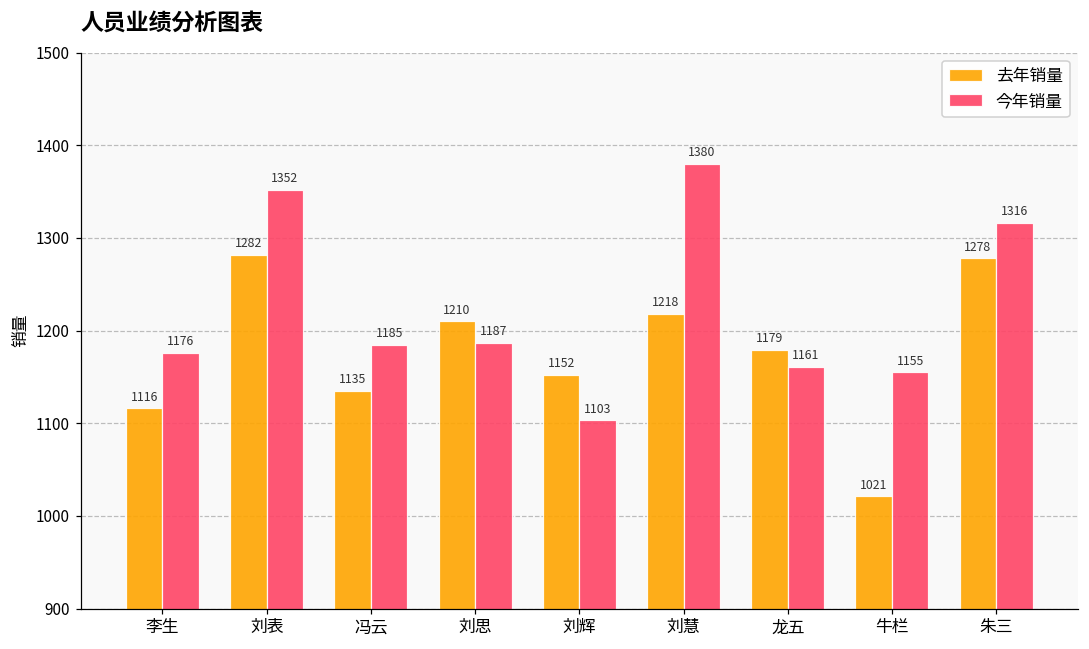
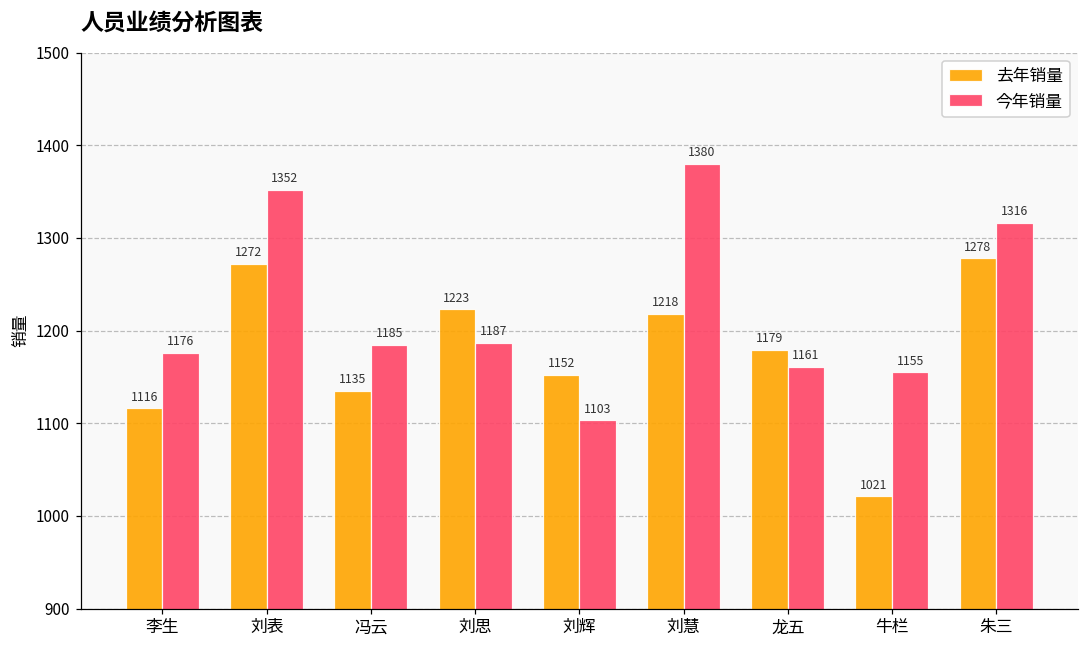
  {
    "去年销量": {
      "李生": 1116,
-     "刘表": 1282,
+     "刘表": 1272,
      "冯云": 1135,
-     "刘思": 1210,
+     "刘思": 1223,
      "刘辉": 1152,
      "刘慧": 1218,
      "龙五": 1179,
      "牛栏": 1021,
      "朱三": 1278
    },
    "今年销量": {
      "李生": 1176,
      "刘表": 1352,
      "冯云": 1185,
      "刘思": 1187,
      "刘辉": 1103,
      "刘慧": 1380,
      "龙五": 1161,
      "牛栏": 1155,
      "朱三": 1316
    }
  }
